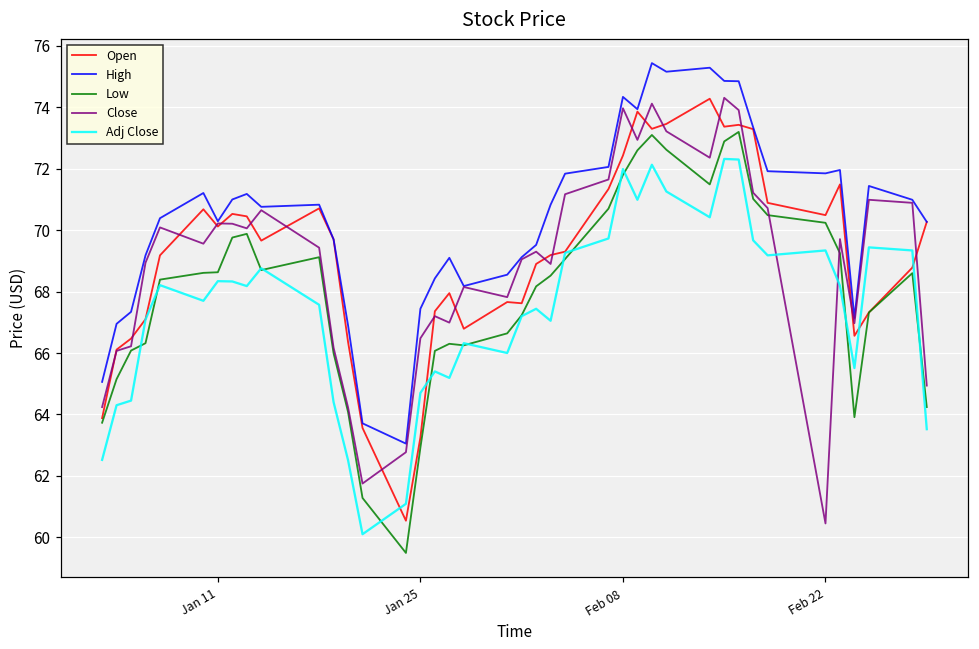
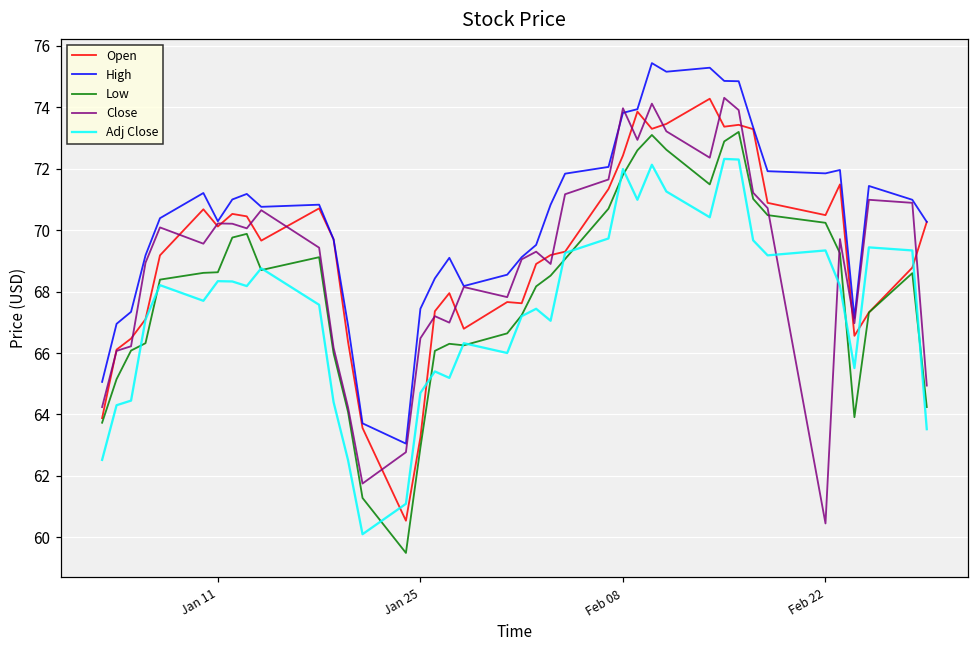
  {
    "Open": {
      "Jan 11": 70.1,
      "Jan 25": 63.3,
      "Feb 08": 72.4,
      "Feb 22": 70.5
    },
    "High": {
      "Jan 25": 67.4,
-     "Feb 08": 74.3,
+     "Feb 08": 73.8,
      "Feb 22": 71.9
    },
    "Low": {
      "Jan 11": 68.6,
      "Jan 25": 62.9,
      "Feb 08": 71.8,
      "Feb 22": 70.2
    },
    "Close": {
      "Jan 25": 66.5,
      "Feb 08": 74.0,
      "Feb 22": 60.5
    },
    "Adj Close": {
      "Jan 11": 68.3,
      "Jan 25": 64.7,
      "Feb 08": 72.0,
      "Feb 22": 69.3
    }
  }
